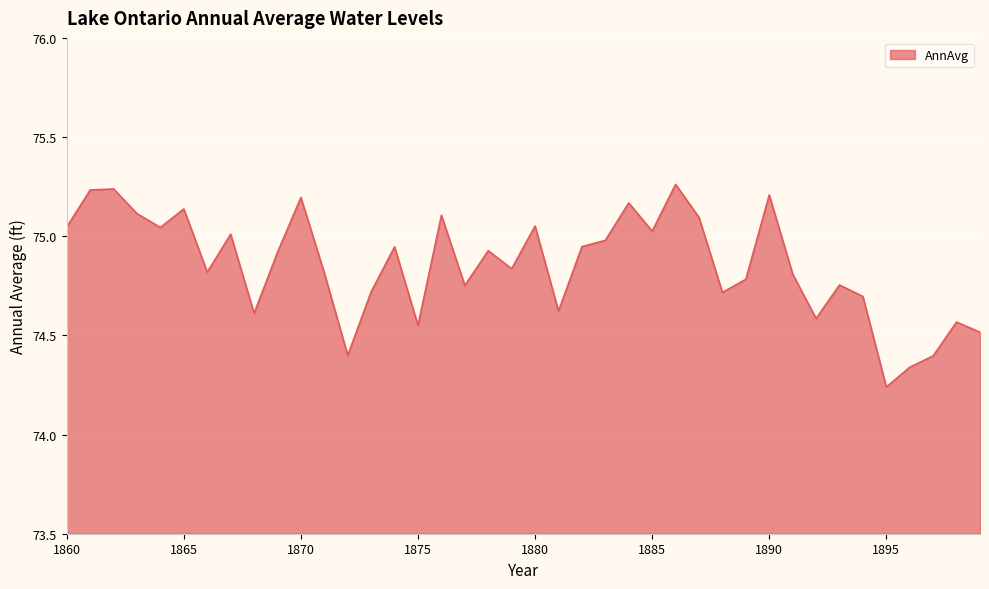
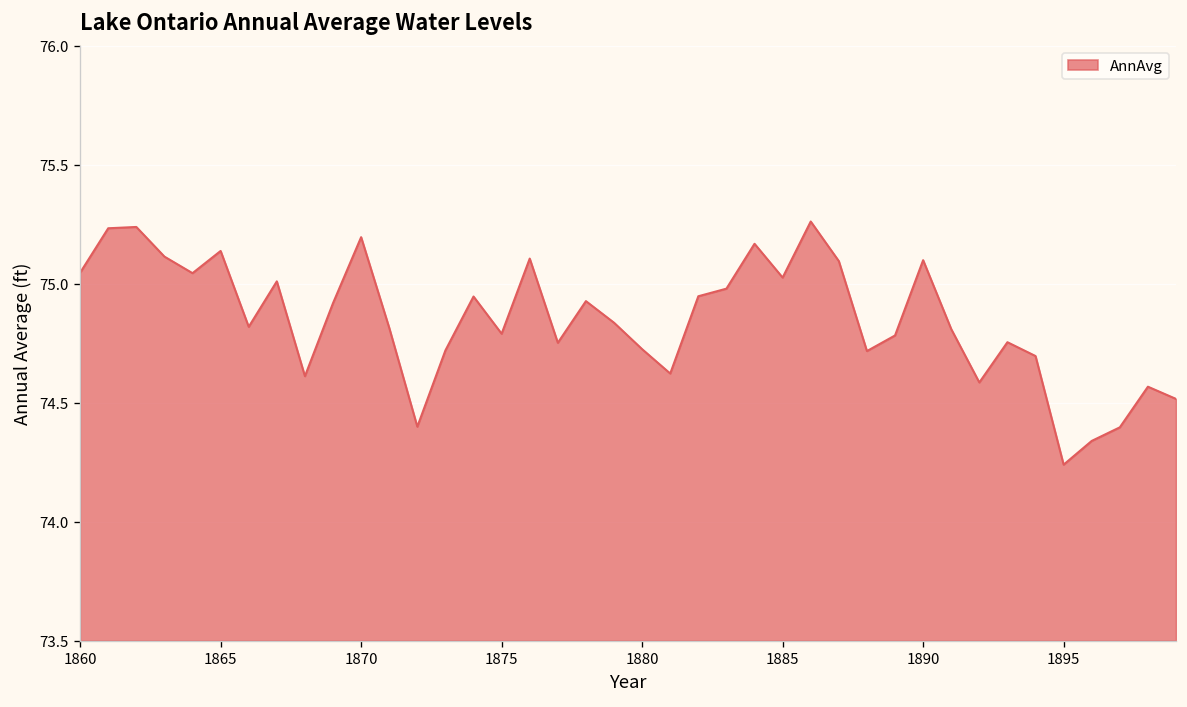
  {
    "1860": 75.05,
    "1865": 75.14,
    "1870": 75.20,
-   "1875": 74.55,
-   "1880": 75.05,
+   "1875": 74.79,
+   "1880": 74.72,
    "1885": 75.03,
-   "1890": 75.21,
+   "1890": 75.10,
    "1895": 74.24
  }
